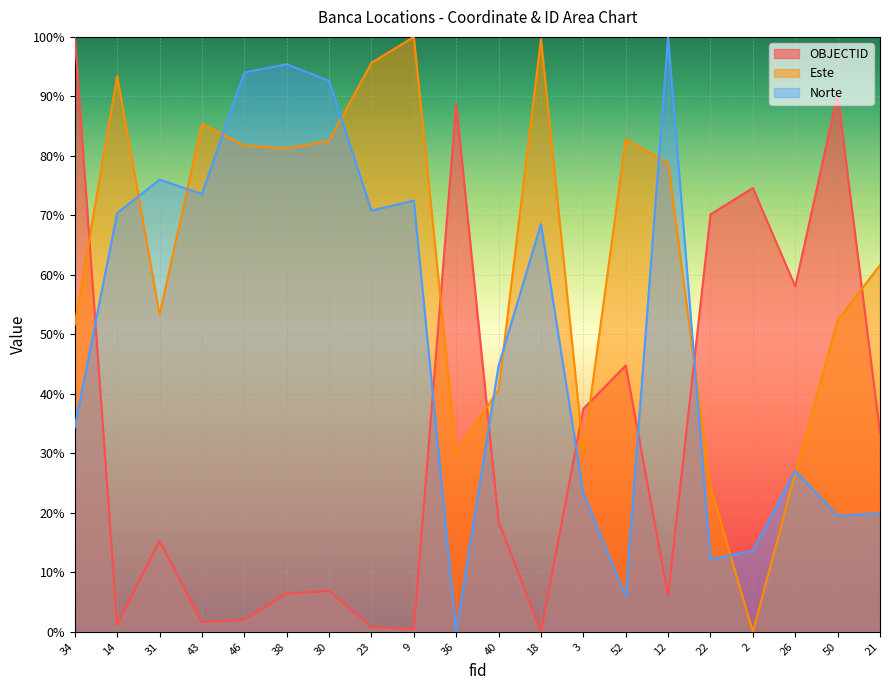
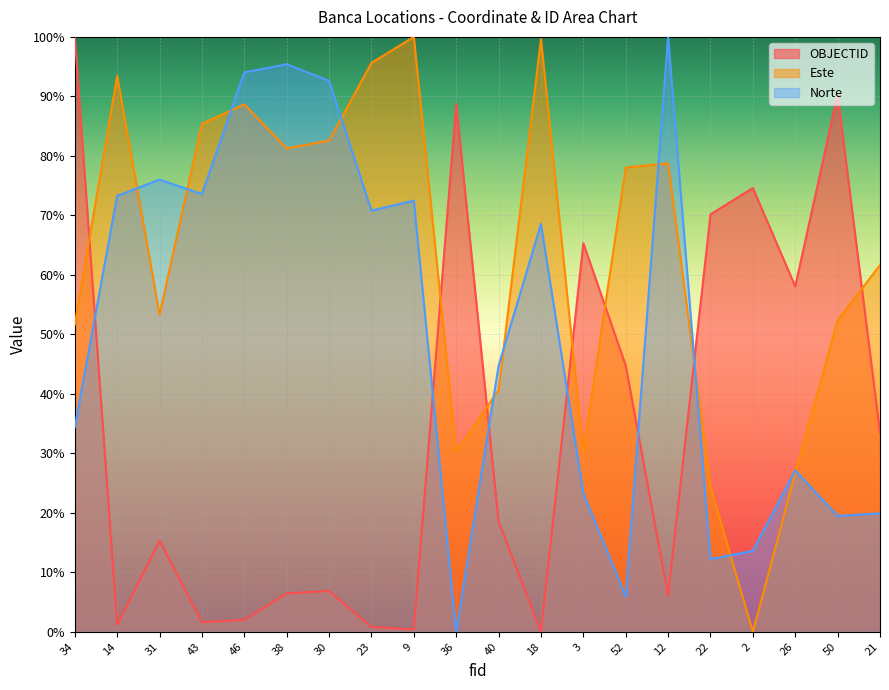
  {
    "OBJECTID": {
      "34": "100%",
      "14": "1%",
      "31": "15%",
      "43": "2%",
      "46": "2%",
      "38": "6%",
      "30": "7%",
      "23": "1%",
      "9": "0%",
      "36": "89%",
      "40": "19%",
      "18": "0%",
-     "3": "38%",
+     "3": "65%",
      "52": "45%",
      "12": "6%",
      "22": "70%",
      "2": "75%",
      "26": "58%",
      "21": "33%"
    },
    "Este": {
      "34": "52%",
      "14": "93%",
      "31": "53%",
      "43": "85%",
-     "46": "82%",
+     "46": "89%",
      "38": "81%",
      "30": "83%",
      "23": "96%",
      "9": "100%",
      "36": "30%",
      "40": "41%",
      "18": "100%",
      "3": "30%",
-     "52": "83%",
+     "52": "78%",
      "12": "79%",
      "22": "24%",
      "2": "0%",
      "26": "27%",
      "50": "52%",
      "21": "62%"
    },
    "Norte": {
      "34": "34%",
-     "14": "70%",
+     "14": "73%",
      "31": "76%",
      "43": "74%",
      "46": "94%",
      "38": "95%",
      "30": "93%",
      "23": "71%",
      "9": "72%",
      "36": "0%",
      "40": "45%",
      "18": "69%",
      "3": "23%",
      "52": "6%",
      "12": "100%",
      "22": "12%",
      "2": "14%",
      "26": "27%",
      "50": "19%",
      "21": "20%"
    }
  }
